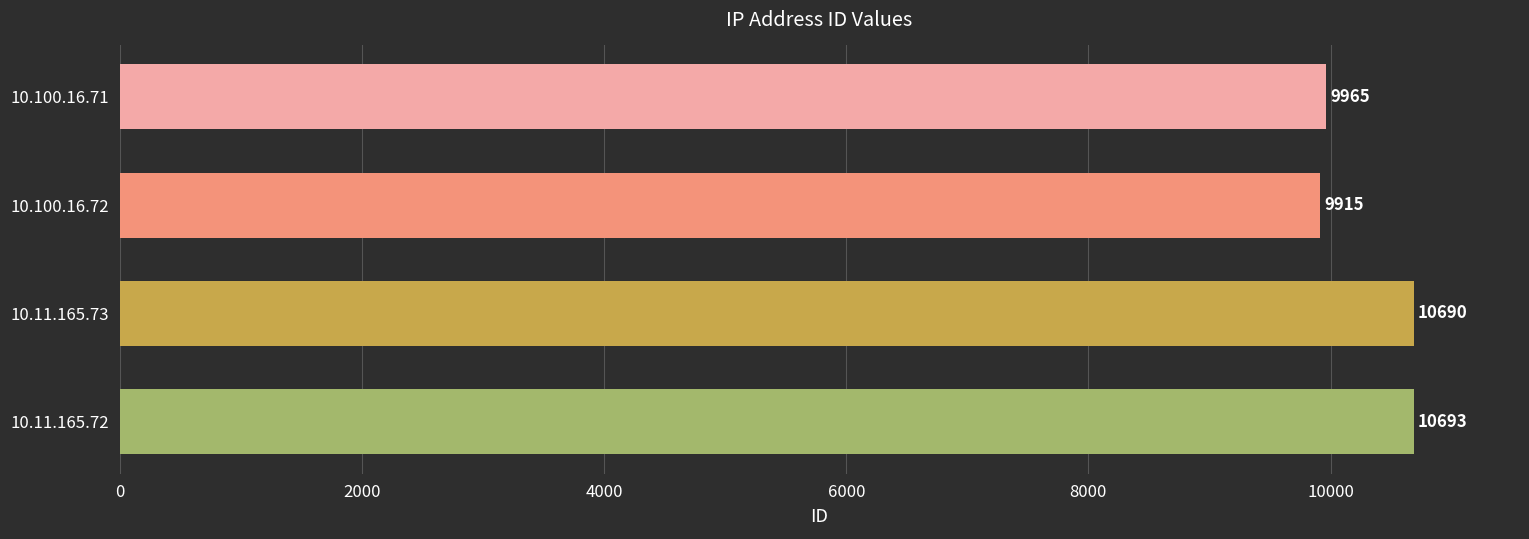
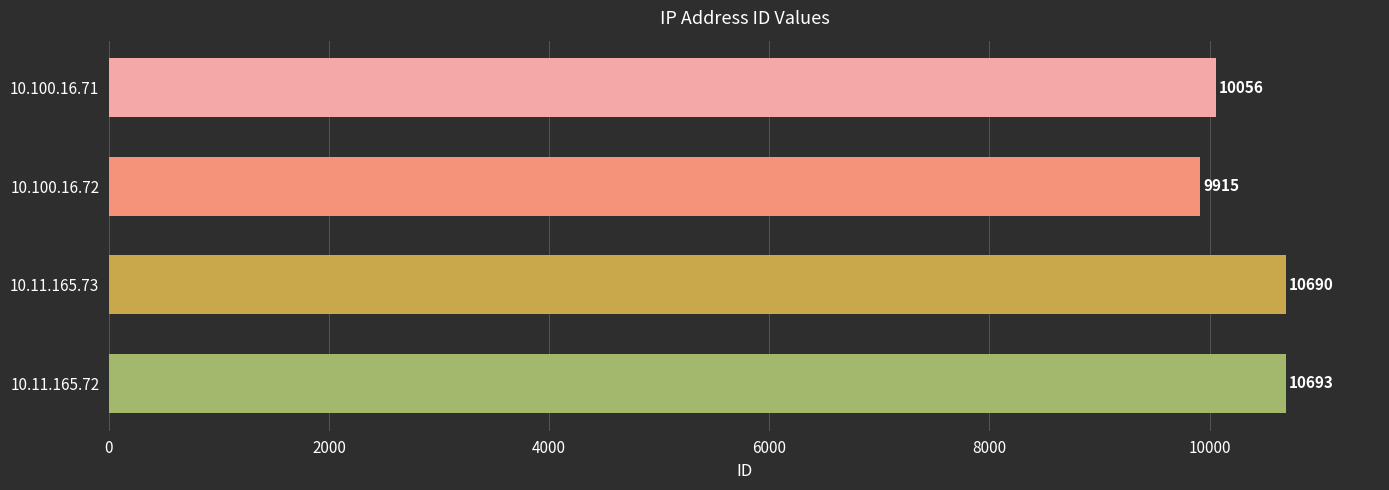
  {
-   "10.100.16.71": 9965,
+   "10.100.16.71": 10056,
    "10.100.16.72": 9915,
    "10.11.165.73": 10690,
    "10.11.165.72": 10693
  }
